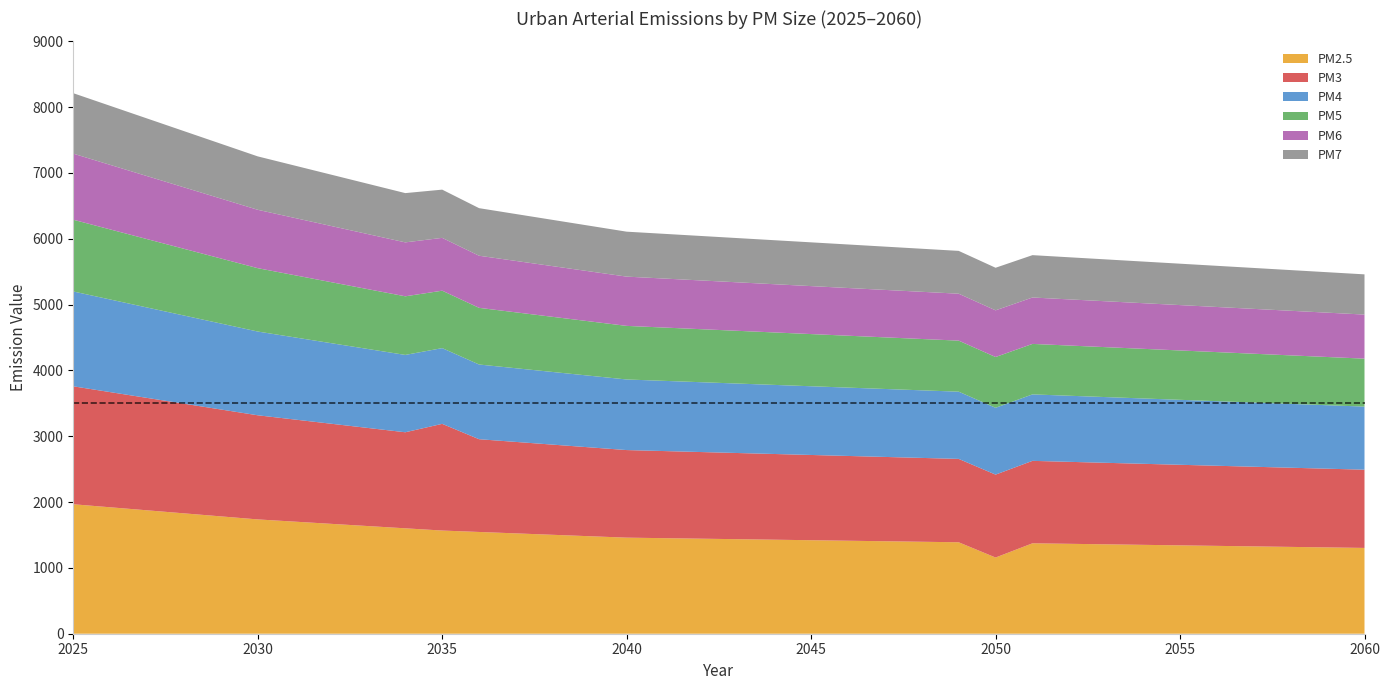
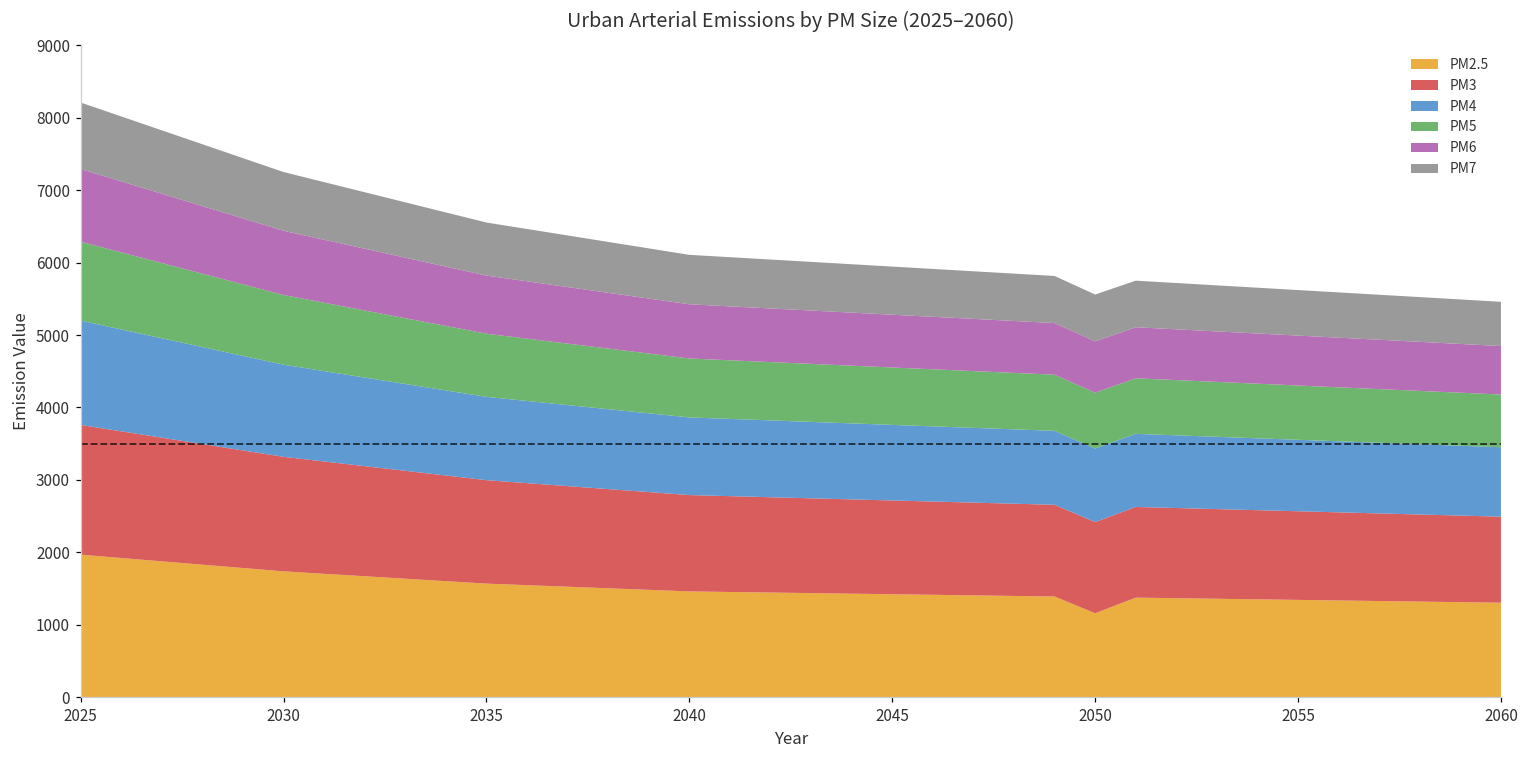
  {
    "PM2.5": {
      "2025": 2000,
      "2030": 1700,
      "2035": 1600,
      "2040": 1500,
      "2045": 1400,
      "2050": 1200,
      "2055": 1300,
      "2060": 1300
    },
    "PM3": {
      "2025": 1800,
      "2030": 1600,
-     "2035": 1600,
+     "2035": 1400,
      "2040": 1300,
      "2045": 1300,
      "2050": 1300,
      "2055": 1200,
      "2060": 1200
    },
    "PM4": {
      "2025": 1400,
      "2030": 1300,
      "2035": 1200,
      "2040": 1100,
      "2045": 1000,
      "2050": 1000,
      "2055": 1000,
      "2060": 1000
    },
    "PM5": {
      "2025": 1100,
      "2030": 1000,
      "2035": 900,
      "2040": 800,
      "2045": 800,
      "2050": 800,
      "2055": 700,
      "2060": 700
    },
    "PM6": {
      "2025": 1000,
      "2030": 900,
      "2035": 800,
      "2040": 700,
      "2045": 700,
      "2050": 700,
      "2055": 700,
      "2060": 700
    },
    "PM7": {
      "2025": 900,
      "2030": 800,
      "2035": 700,
      "2040": 700,
      "2045": 700,
      "2050": 600,
      "2055": 600,
      "2060": 600
    }
  }
